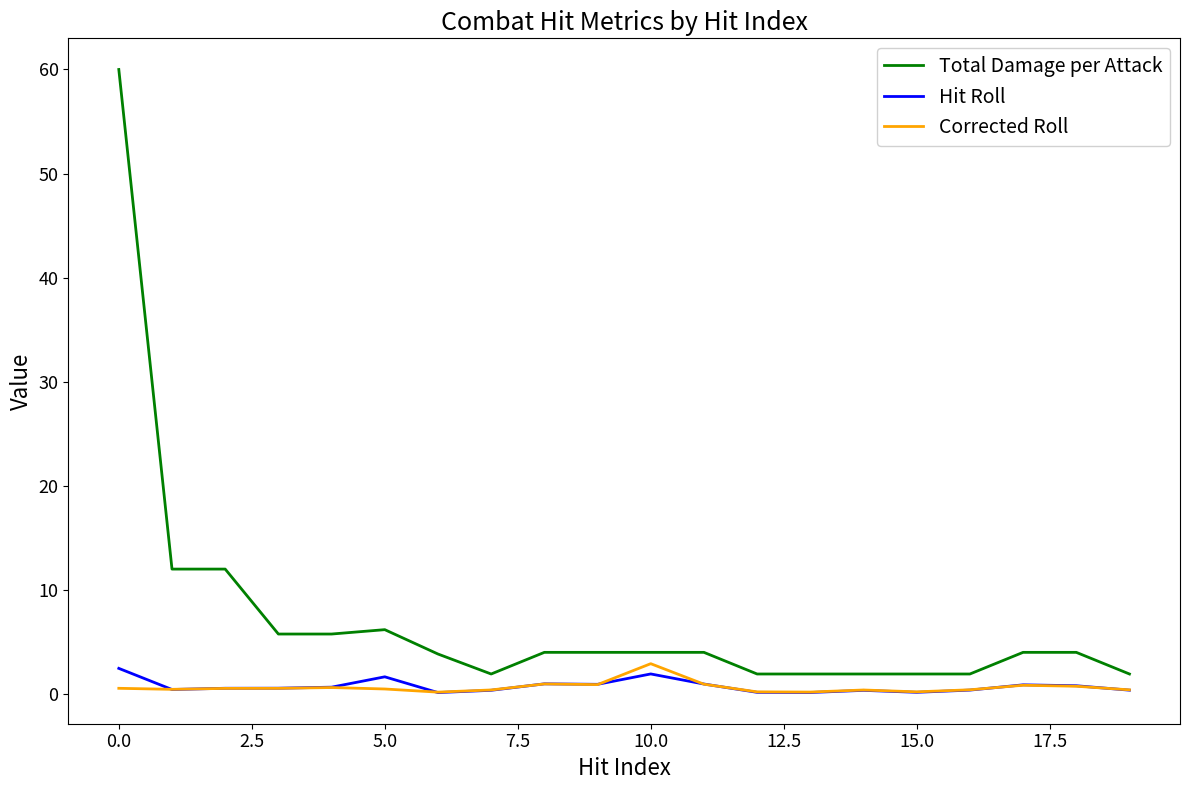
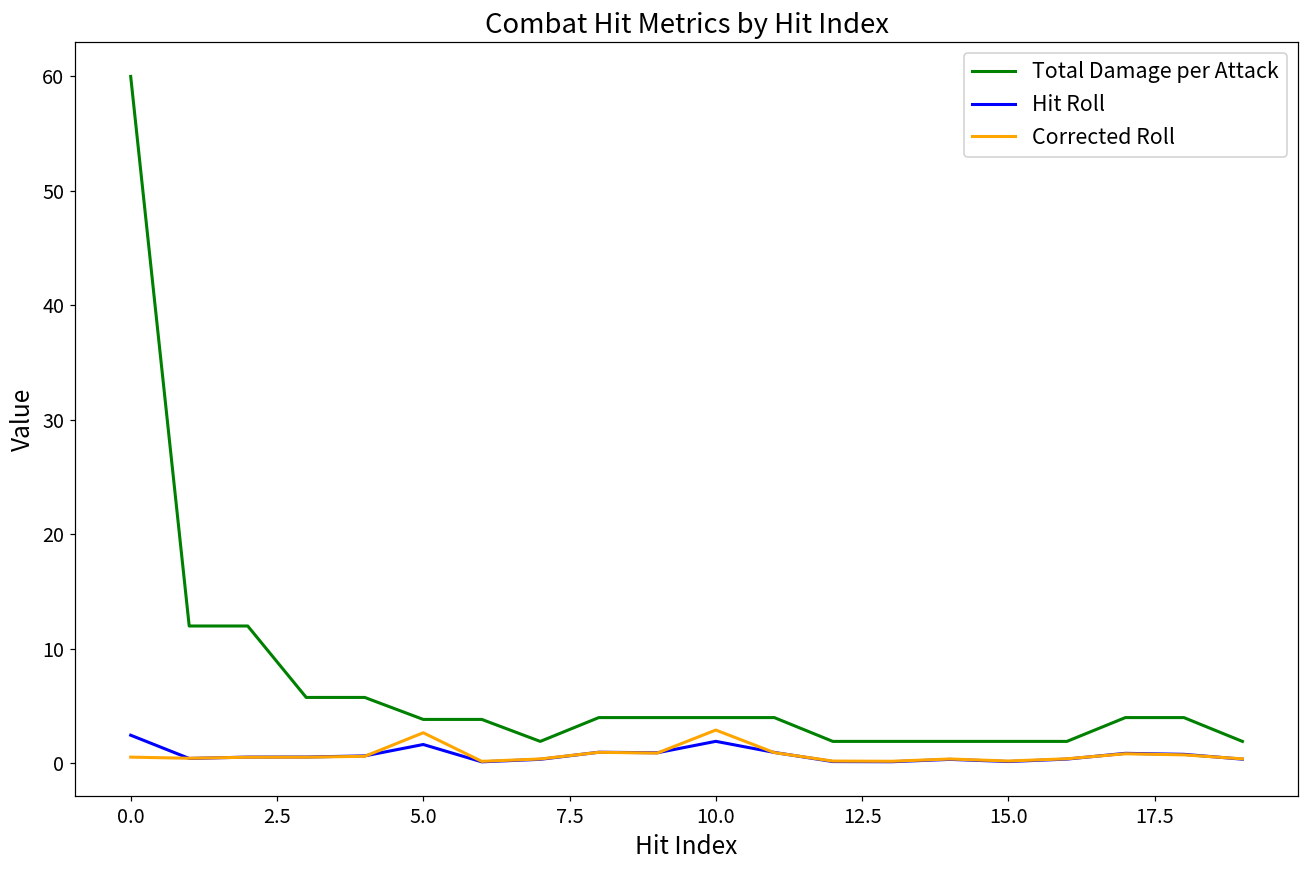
  {
    "Total Damage per Attack": {
      "0.0": 60.0,
-     "5.0": 6.2,
+     "5.0": 3.8,
      "10.0": 4.0,
      "15.0": 1.9
    },
    "Hit Roll": {
      "0.0": 2.5,
      "5.0": 1.6,
      "10.0": 1.9
    },
    "Corrected Roll": {
      "0.0": 0.5,
-     "5.0": 0.5,
+     "5.0": 2.7,
      "10.0": 2.9
    }
  }
